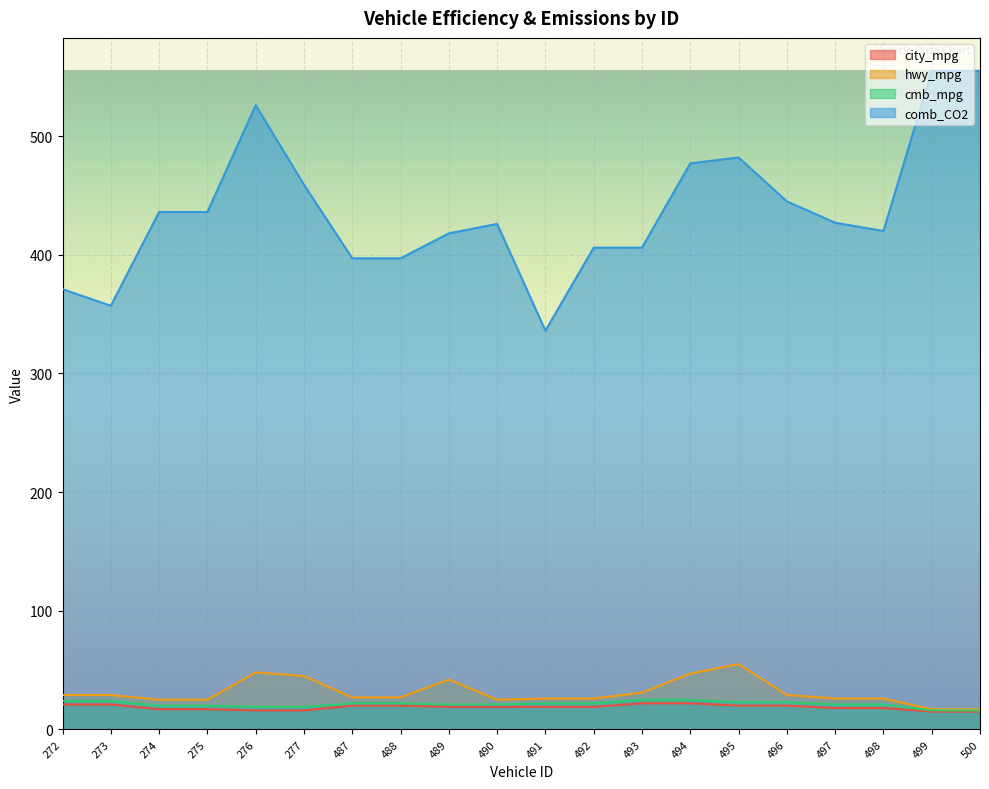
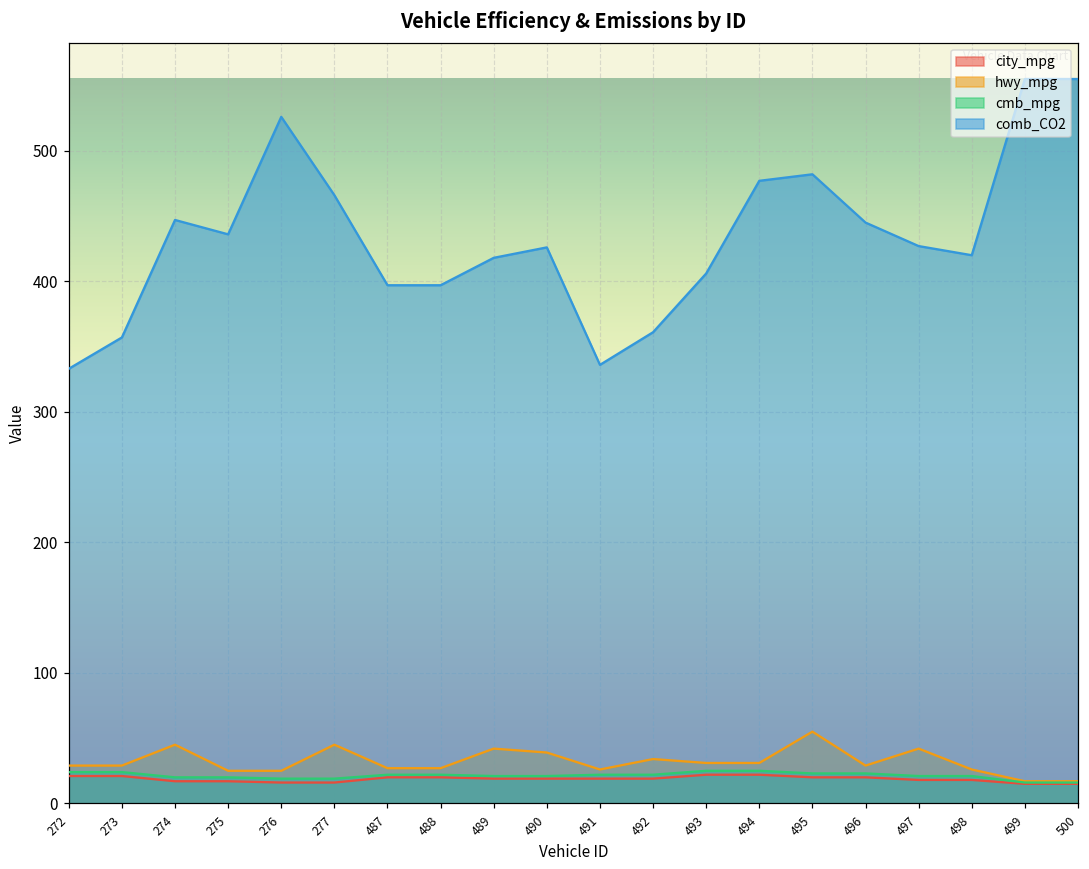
  {
    "city_mpg": {
      "272": 21,
      "273": 21,
      "274": 17,
      "275": 17,
      "276": 16,
      "277": 16,
      "491": 19,
      "492": 19,
      "493": 22,
      "494": 22,
      "495": 20,
      "496": 20,
      "497": 18,
      "498": 18
    },
    "hwy_mpg": {
      "272": 29,
      "273": 29,
-     "274": 25,
+     "274": 45,
      "275": 25,
-     "276": 48,
+     "276": 25,
      "277": 45,
      "487": 27,
      "488": 27,
      "489": 42,
-     "490": 25,
+     "490": 39,
      "491": 26,
-     "492": 26,
+     "492": 34,
      "493": 31,
-     "494": 47,
+     "494": 31,
      "495": 55,
      "496": 29,
-     "497": 26,
+     "497": 42,
      "498": 26
    },
    "cmb_mpg": {
      "272": 24,
      "273": 24,
      "274": 20,
      "275": 20,
      "276": 19,
      "277": 19,
      "491": 22,
      "492": 22,
      "493": 25,
      "494": 25,
      "495": 23,
      "496": 23,
      "497": 21,
      "498": 21
    },
    "comb_CO2": {
-     "272": 371,
+     "272": 333,
      "273": 357,
-     "274": 436,
+     "274": 447,
      "275": 436,
      "276": 526,
-     "277": 459,
+     "277": 466,
      "487": 397,
      "488": 397,
      "489": 418,
      "490": 426,
      "491": 336,
-     "492": 406,
+     "492": 361,
      "493": 406,
      "494": 477,
      "495": 482,
      "496": 445,
      "497": 427,
      "498": 420,
      "500": 555
    }
  }
